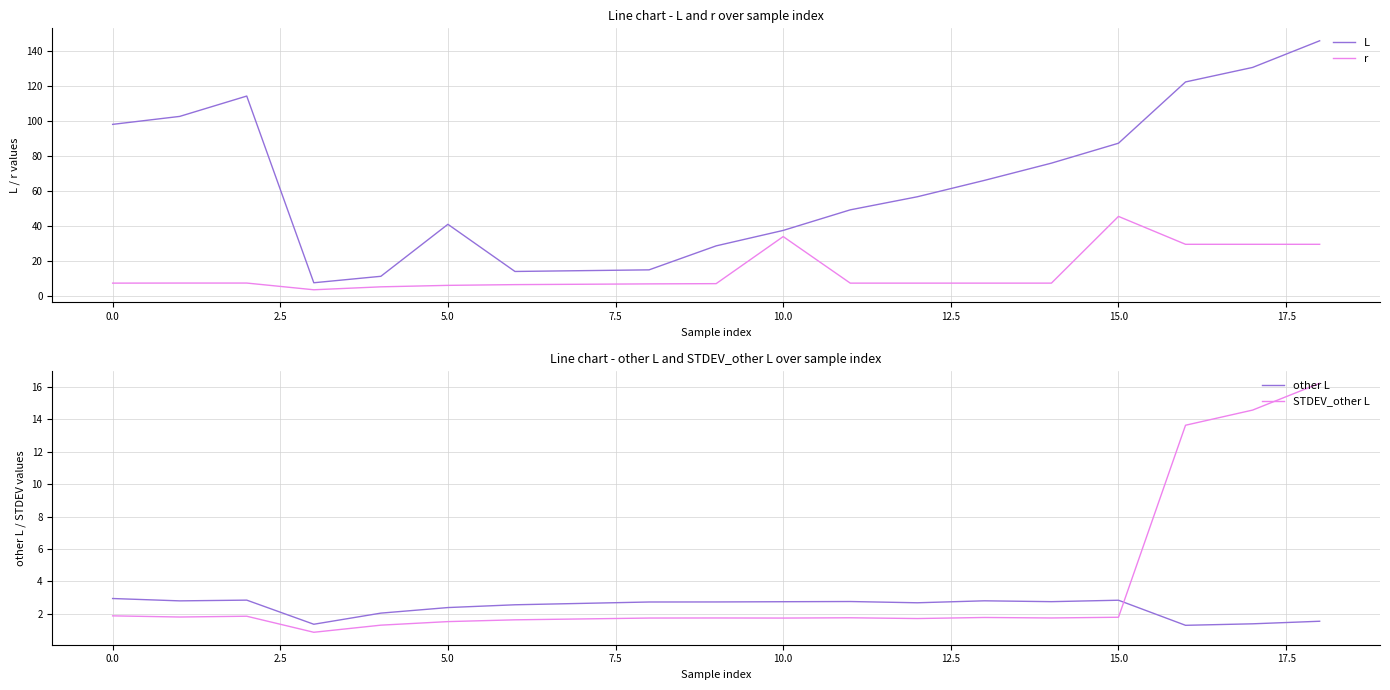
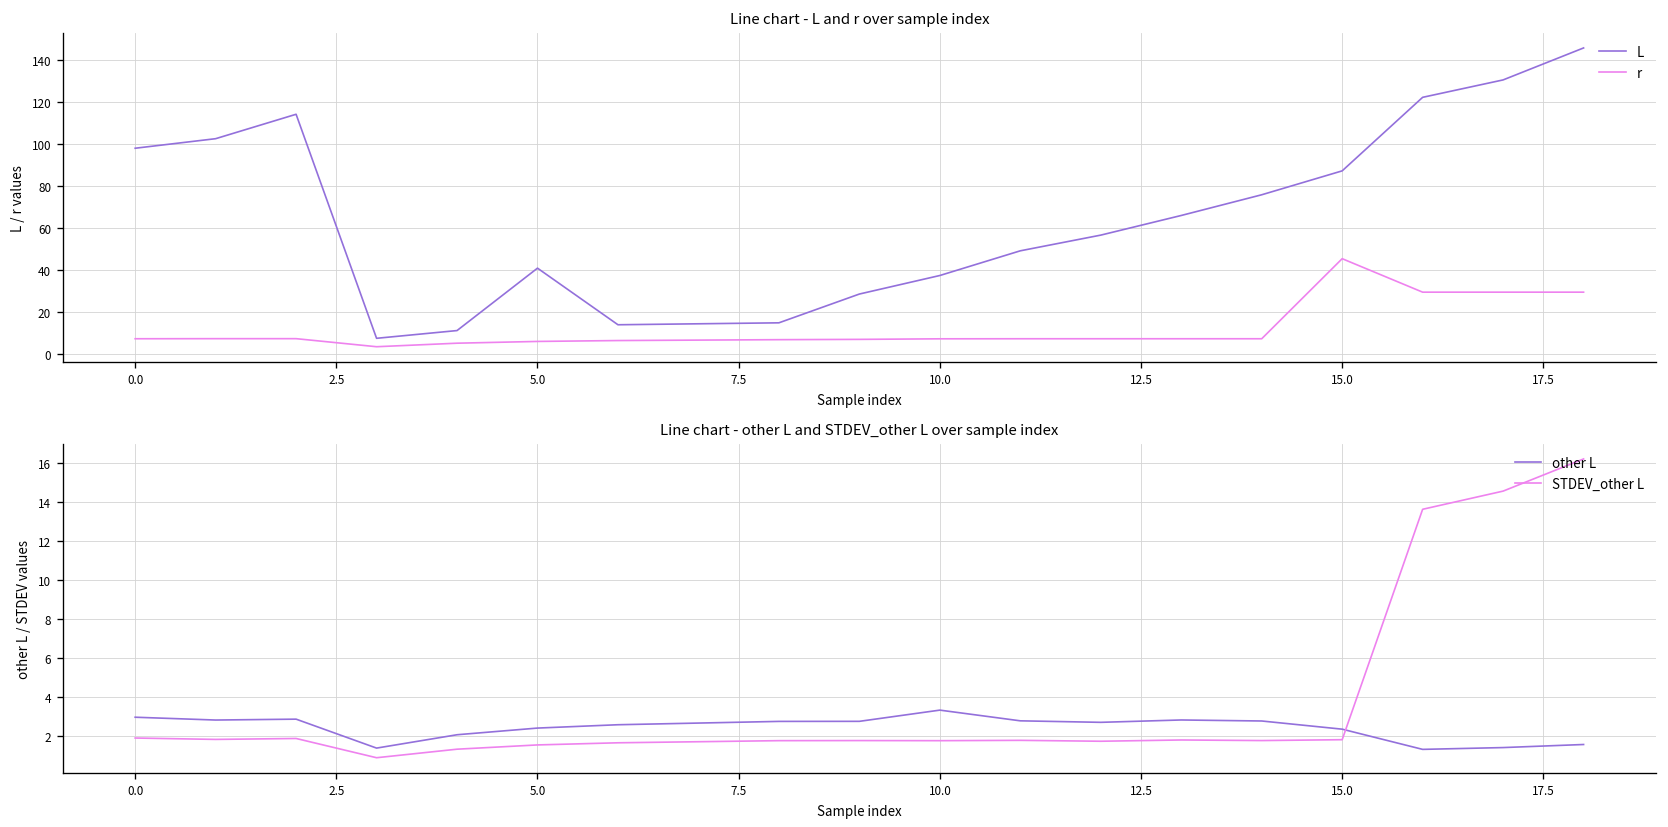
  {
    "Line chart - L and r over sample index": {
      "L": {
        "0.0": 98,
        "5.0": 41,
        "10.0": 37,
        "15.0": 87
      },
      "r": {
        "0.0": 7,
        "5.0": 6,
-       "10.0": 34,
+       "10.0": 7,
        "15.0": 45
      }
    },
    "Line chart - other L and STDEV_other L over sample index": {
      "other L": {
        "0.0": 3.0,
        "5.0": 2.4,
-       "10.0": 2.8,
-       "15.0": 2.8
+       "10.0": 3.3,
+       "15.0": 2.3
      },
      "STDEV_other L": {
        "0.0": 1.9,
        "5.0": 1.5,
        "10.0": 1.7,
        "15.0": 1.8
      }
    }
  }
